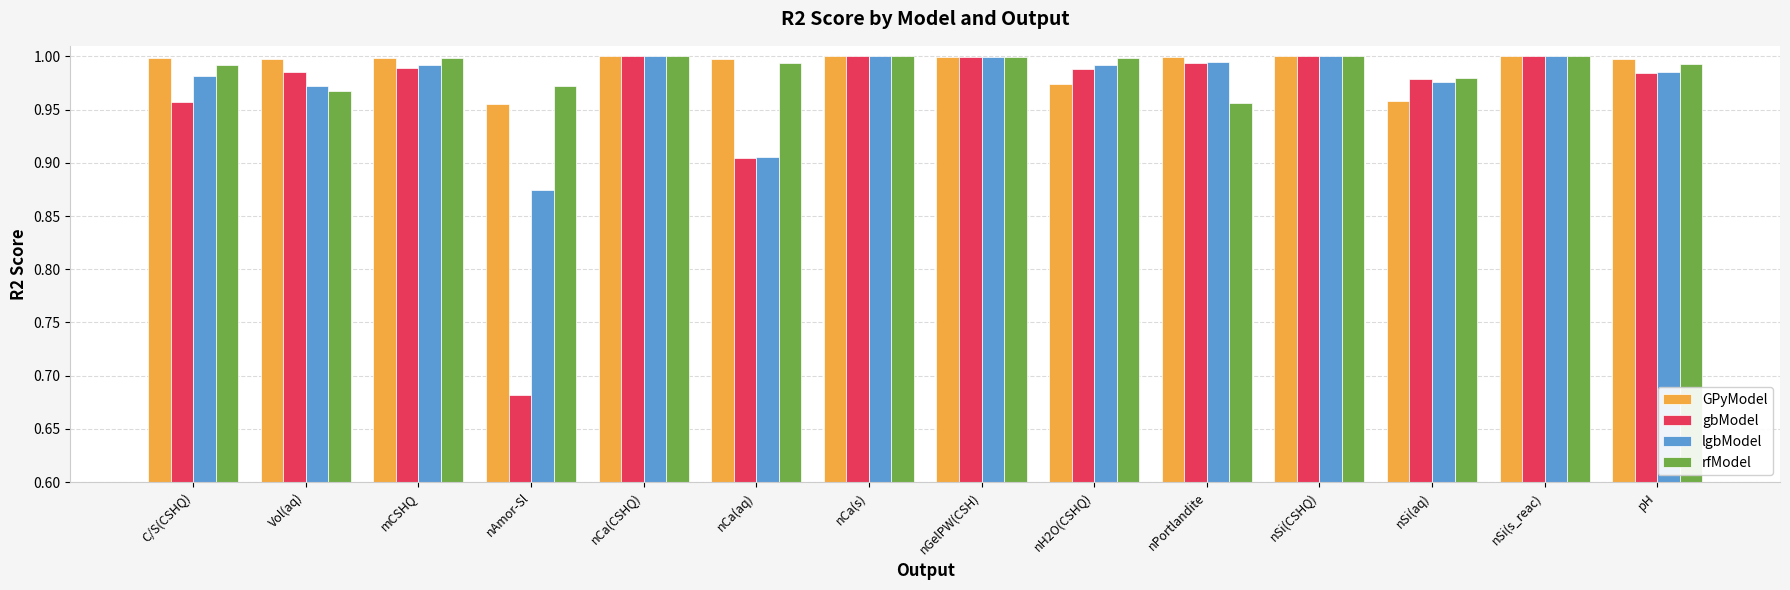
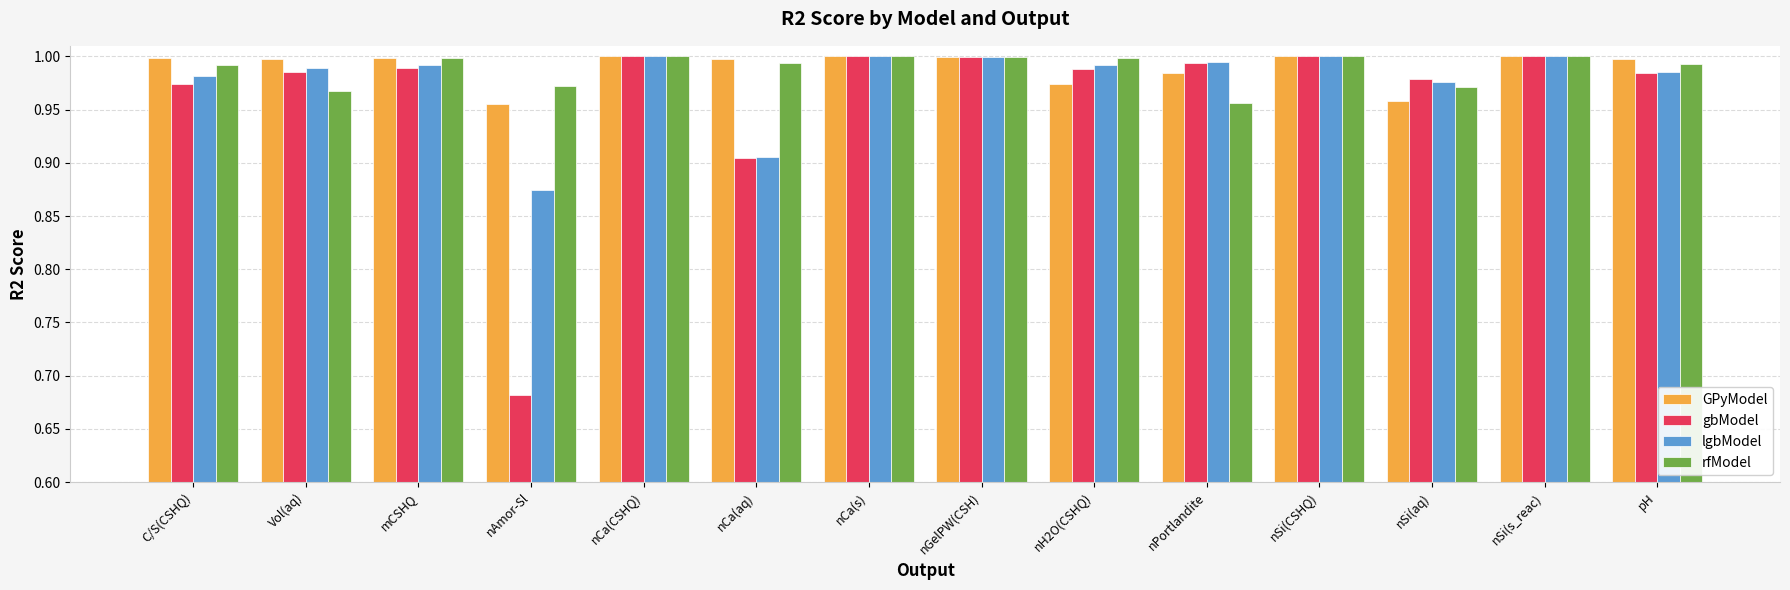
  {
    "GPyModel": {
      "C/S(CSHQ)": 0.999,
      "Vol(aq)": 0.997,
      "mCSHQ": 0.999,
      "nAmor-Sl": 0.955,
      "nCa(CSHQ)": 1.000,
      "nCa(aq)": 0.998,
      "nCa(s)": 1.000,
      "nGelPW(CSH)": 0.999,
      "nH2O(CSHQ)": 0.975,
-     "nPortlandite": 0.999,
+     "nPortlandite": 0.985,
      "nSi(CSHQ)": 1.000,
      "nSi(aq)": 0.958,
      "nSi(s_reac)": 1.000,
      "pH": 0.998
    },
    "gbModel": {
-     "C/S(CSHQ)": 0.957,
+     "C/S(CSHQ)": 0.974,
      "Vol(aq)": 0.985,
      "mCSHQ": 0.989,
      "nAmor-Sl": 0.682,
      "nCa(CSHQ)": 1.000,
      "nCa(aq)": 0.904,
      "nCa(s)": 1.000,
      "nGelPW(CSH)": 0.999,
      "nH2O(CSHQ)": 0.989,
      "nPortlandite": 0.994,
      "nSi(CSHQ)": 1.000,
      "nSi(aq)": 0.979,
      "nSi(s_reac)": 1.000,
      "pH": 0.985
    },
    "lgbModel": {
      "C/S(CSHQ)": 0.982,
-     "Vol(aq)": 0.973,
+     "Vol(aq)": 0.990,
      "mCSHQ": 0.992,
      "nAmor-Sl": 0.874,
      "nCa(CSHQ)": 1.000,
      "nCa(aq)": 0.905,
      "nCa(s)": 1.000,
      "nGelPW(CSH)": 0.999,
      "nH2O(CSHQ)": 0.992,
      "nPortlandite": 0.995,
      "nSi(CSHQ)": 1.000,
      "nSi(aq)": 0.976,
      "nSi(s_reac)": 1.000,
      "pH": 0.985
    },
    "rfModel": {
      "C/S(CSHQ)": 0.992,
      "Vol(aq)": 0.967,
      "mCSHQ": 0.998,
      "nAmor-Sl": 0.973,
      "nCa(CSHQ)": 1.000,
      "nCa(aq)": 0.994,
      "nCa(s)": 1.000,
      "nGelPW(CSH)": 0.999,
      "nH2O(CSHQ)": 0.998,
      "nPortlandite": 0.956,
      "nSi(CSHQ)": 1.000,
-     "nSi(aq)": 0.980,
+     "nSi(aq)": 0.971,
      "nSi(s_reac)": 1.000,
      "pH": 0.993
    }
  }
